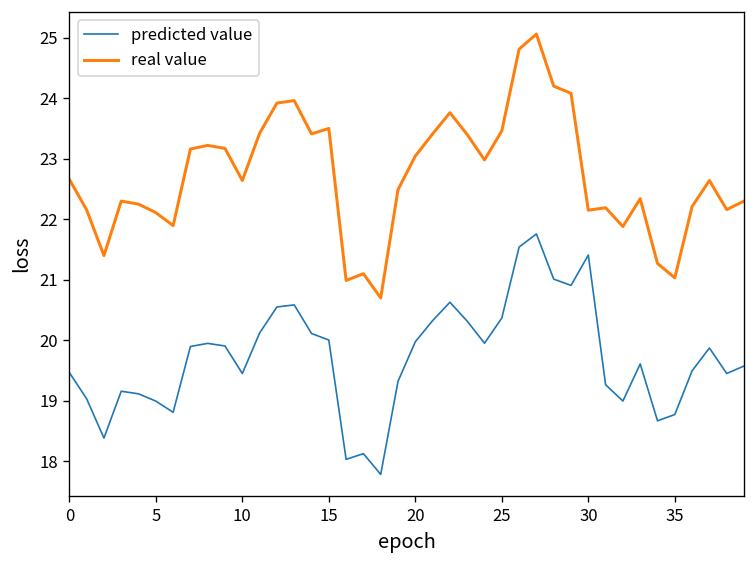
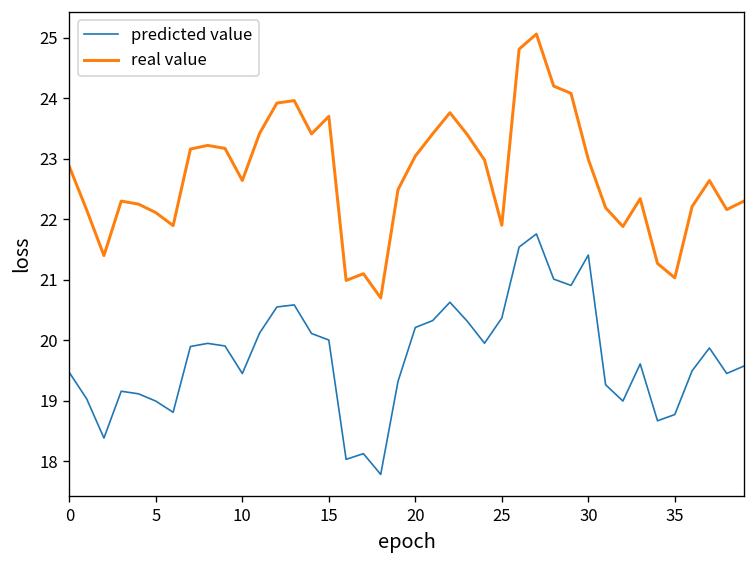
  {
    "predicted value": {
      "0": 19.5,
      "5": 19.0,
      "10": 19.5,
      "15": 20.0,
-     "20": 20.0,
+     "20": 20.2,
      "25": 20.4,
      "30": 21.4,
      "35": 18.8
    },
    "real value": {
-     "0": 22.7,
+     "0": 22.9,
      "5": 22.1,
      "10": 22.6,
-     "15": 23.5,
+     "15": 23.7,
      "20": 23.0,
-     "25": 23.5,
-     "30": 22.2,
+     "25": 21.9,
+     "30": 23.0,
      "35": 21.0
    }
  }
